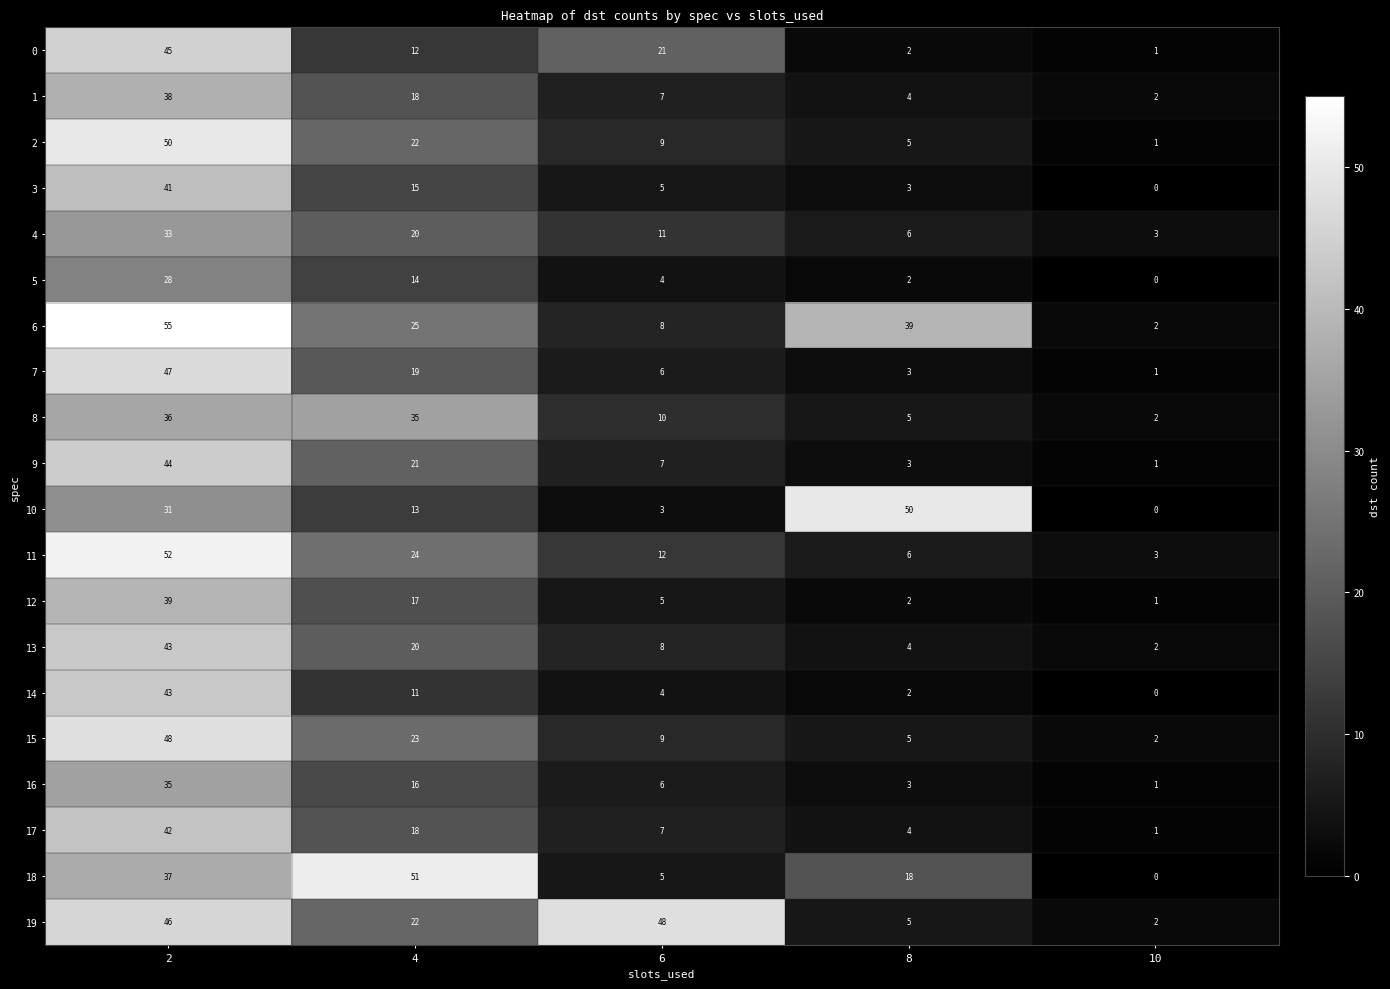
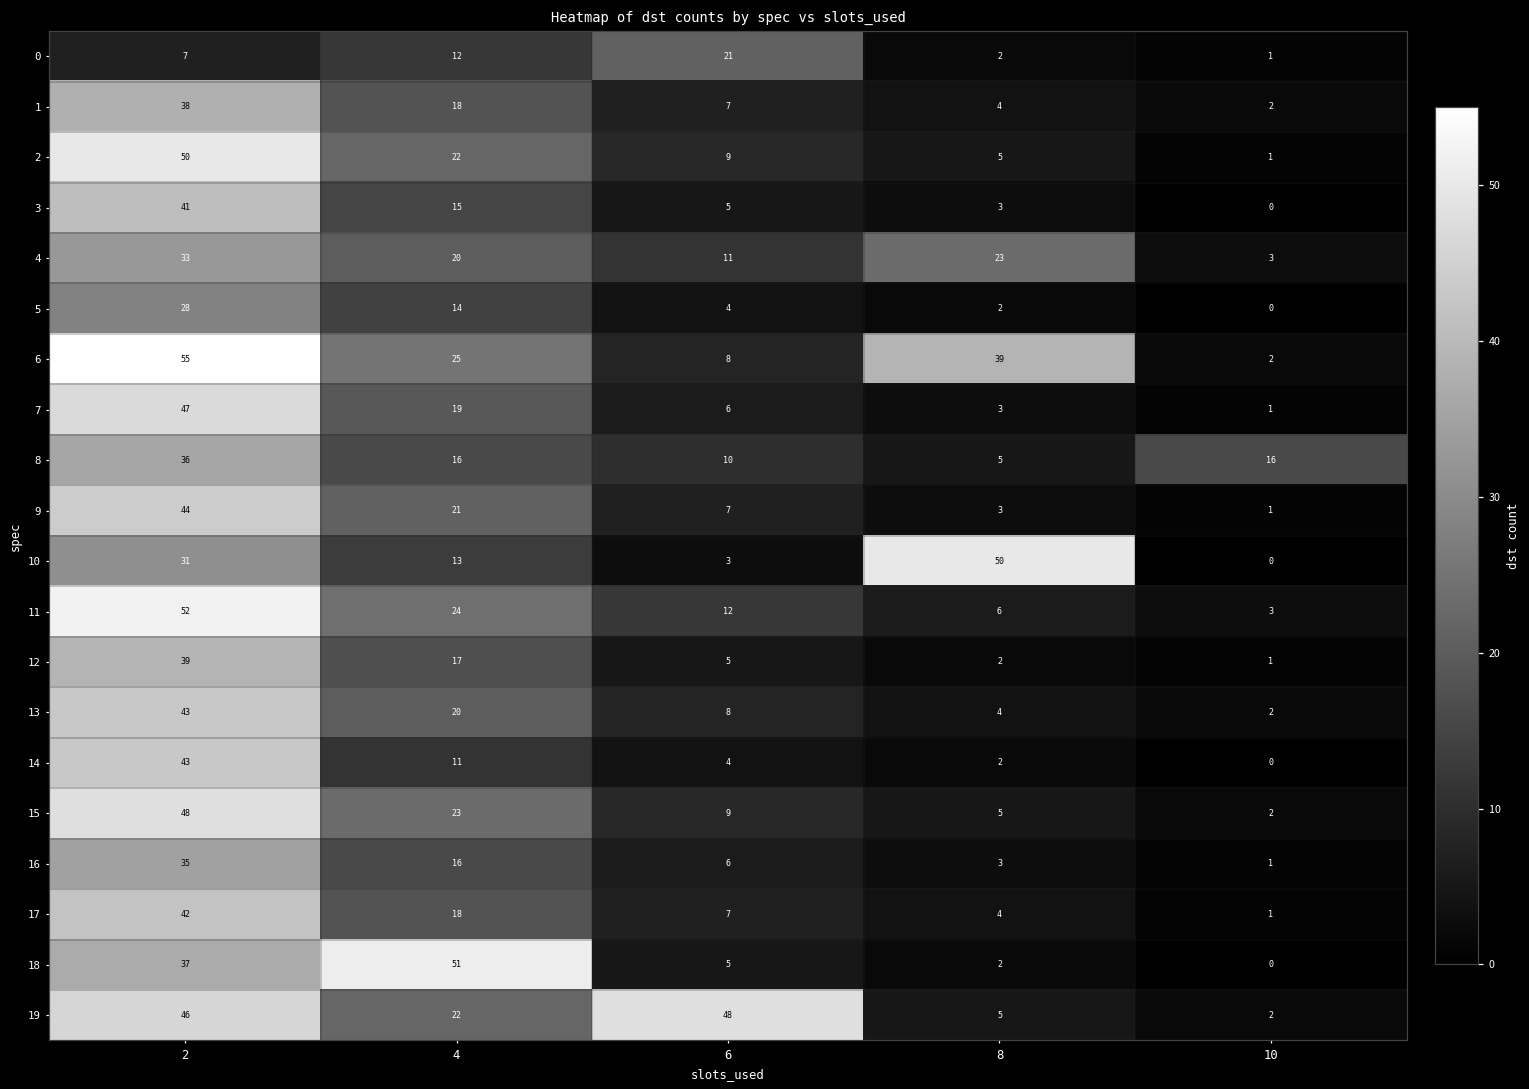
  {
    "0": {
-     "2": 45,
+     "2": 7,
      "4": 12,
      "6": 21,
      "8": 2,
      "10": 1
    },
    "1": {
      "2": 38,
      "4": 18,
      "6": 7,
      "8": 4,
      "10": 2
    },
    "2": {
      "2": 50,
      "4": 22,
      "6": 9,
      "8": 5,
      "10": 1
    },
    "3": {
      "2": 41,
      "4": 15,
      "6": 5,
      "8": 3,
      "10": 0
    },
    "4": {
      "2": 33,
      "4": 20,
      "6": 11,
-     "8": 6,
+     "8": 23,
      "10": 3
    },
    "5": {
      "2": 28,
      "4": 14,
      "6": 4,
      "8": 2,
      "10": 0
    },
    "6": {
      "2": 55,
      "4": 25,
      "6": 8,
      "8": 39,
      "10": 2
    },
    "7": {
      "2": 47,
      "4": 19,
      "6": 6,
      "8": 3,
      "10": 1
    },
    "8": {
      "2": 36,
-     "4": 35,
+     "4": 16,
      "6": 10,
      "8": 5,
-     "10": 2
+     "10": 16
    },
    "9": {
      "2": 44,
      "4": 21,
      "6": 7,
      "8": 3,
      "10": 1
    },
    "10": {
      "2": 31,
      "4": 13,
      "6": 3,
      "8": 50,
      "10": 0
    },
    "11": {
      "2": 52,
      "4": 24,
      "6": 12,
      "8": 6,
      "10": 3
    },
    "12": {
      "2": 39,
      "4": 17,
      "6": 5,
      "8": 2,
      "10": 1
    },
    "13": {
      "2": 43,
      "4": 20,
      "6": 8,
      "8": 4,
      "10": 2
    },
    "14": {
      "2": 43,
      "4": 11,
      "6": 4,
      "8": 2,
      "10": 0
    },
    "15": {
      "2": 48,
      "4": 23,
      "6": 9,
      "8": 5,
      "10": 2
    },
    "16": {
      "2": 35,
      "4": 16,
      "6": 6,
      "8": 3,
      "10": 1
    },
    "17": {
      "2": 42,
      "4": 18,
      "6": 7,
      "8": 4,
      "10": 1
    },
    "18": {
      "2": 37,
      "4": 51,
      "6": 5,
-     "8": 18,
+     "8": 2,
      "10": 0
    },
    "19": {
      "2": 46,
      "4": 22,
      "6": 48,
      "8": 5,
      "10": 2
    }
  }
